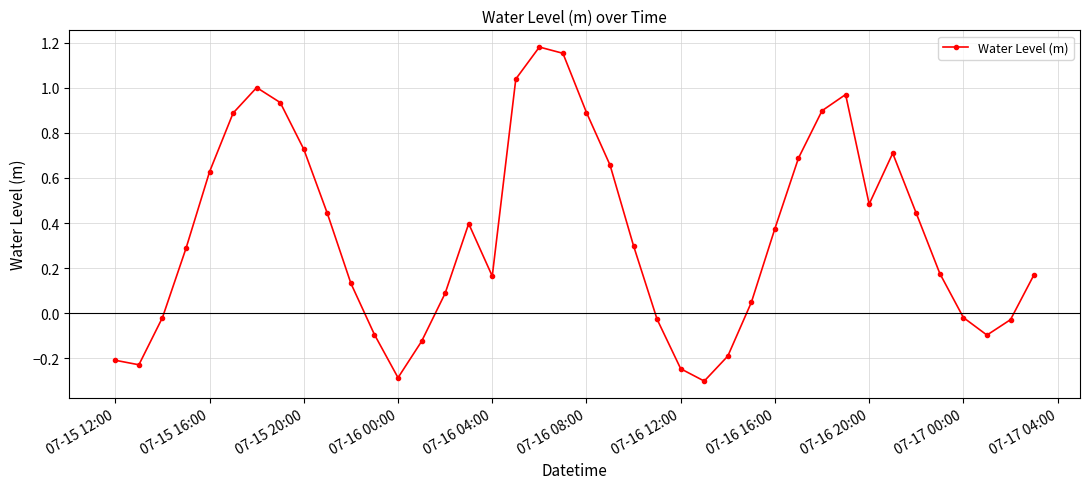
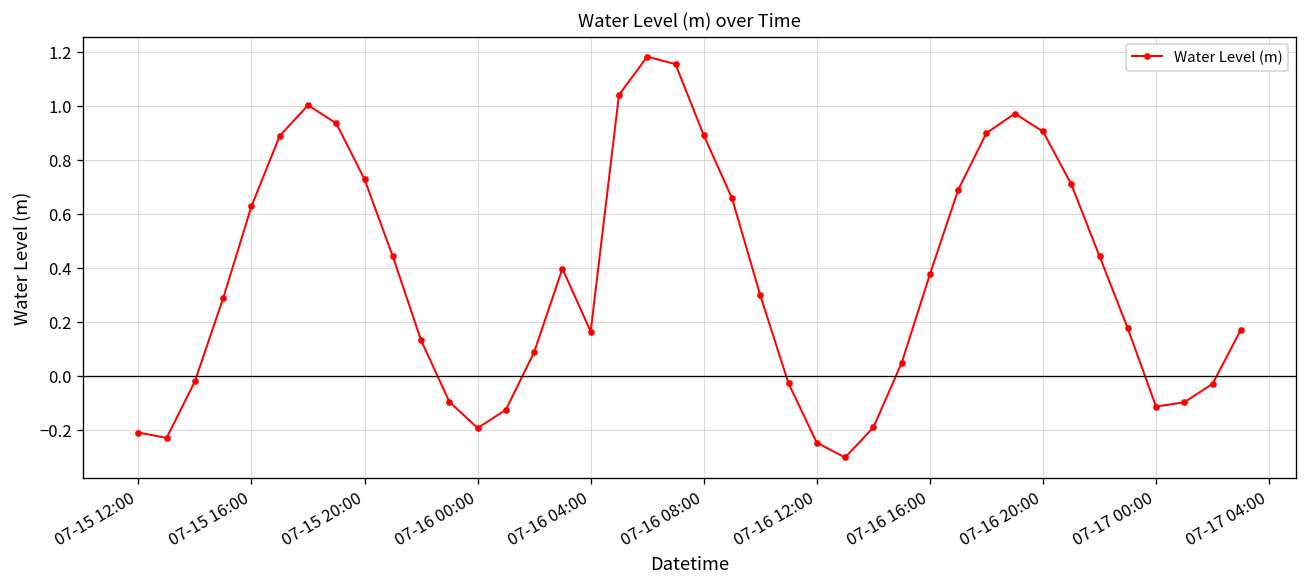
  {
    "07-15 12:00": -0.21,
    "07-15 16:00": 0.63,
    "07-15 20:00": 0.73,
-   "07-16 00:00": -0.29,
+   "07-16 00:00": -0.19,
    "07-16 04:00": 0.16,
    "07-16 08:00": 0.89,
    "07-16 12:00": -0.25,
    "07-16 16:00": 0.38,
-   "07-16 20:00": 0.48,
-   "07-17 00:00": -0.02
+   "07-16 20:00": 0.90,
+   "07-17 00:00": -0.11
  }
